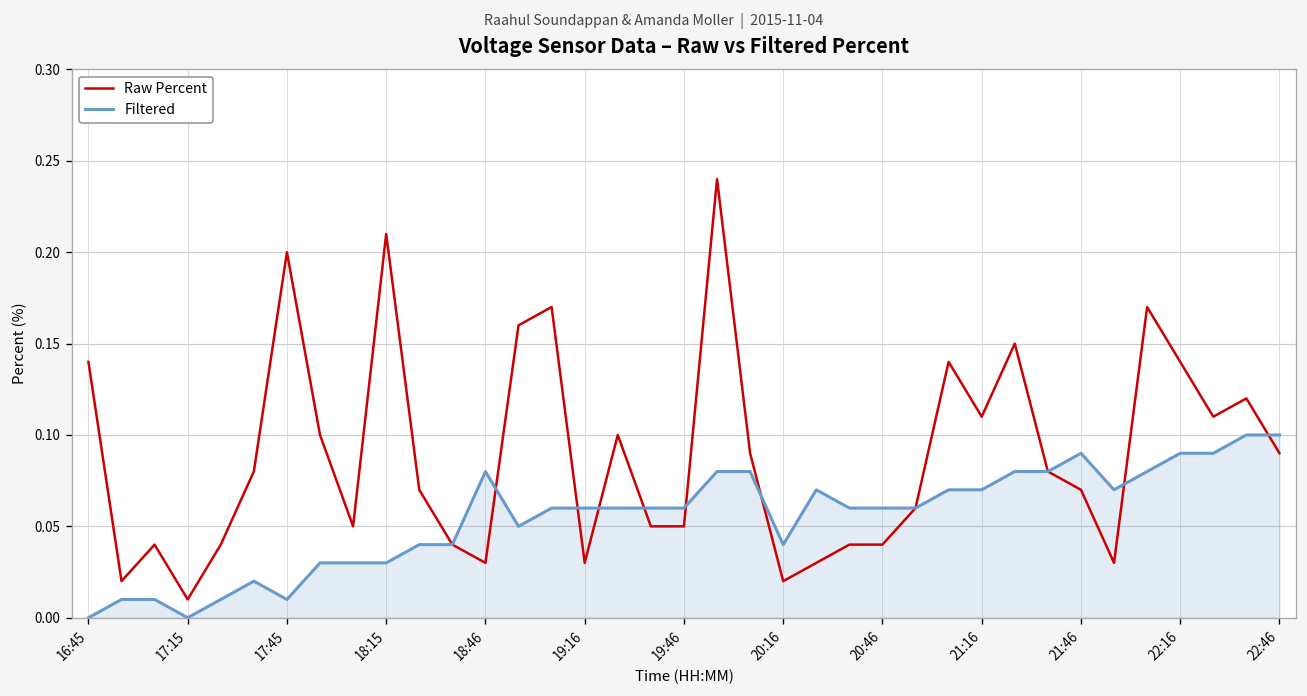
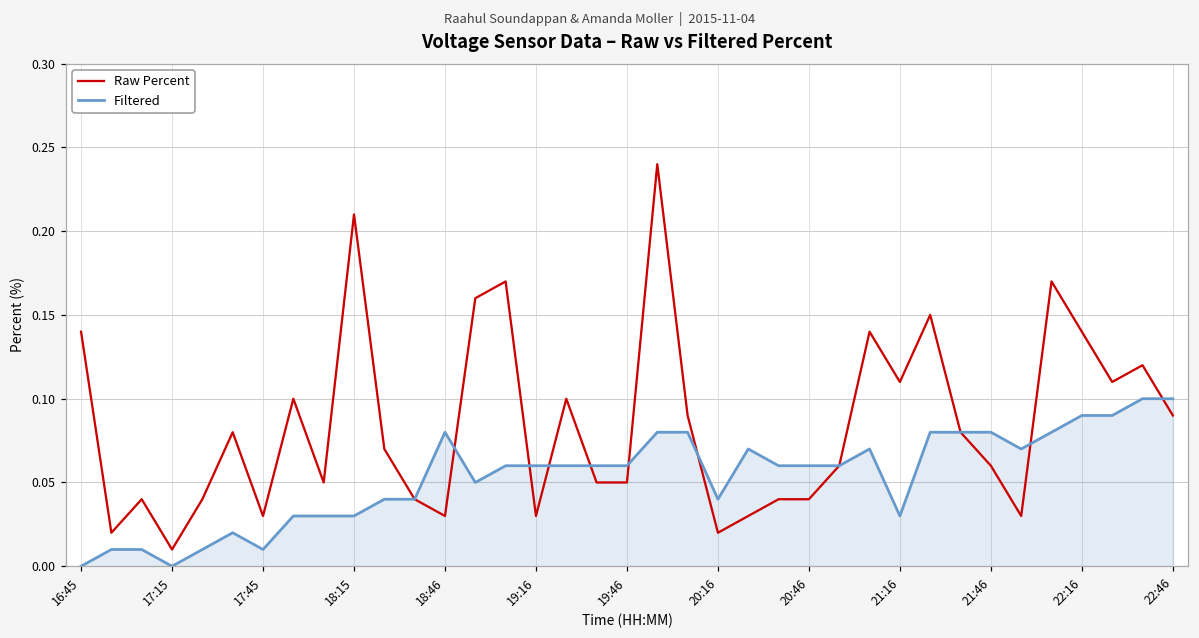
  {
    "Raw Percent": {
      "16:45": 0.14,
      "17:15": 0.01,
-     "17:45": 0.20,
+     "17:45": 0.03,
      "18:15": 0.21,
      "18:46": 0.03,
      "19:16": 0.03,
      "19:46": 0.05,
      "20:16": 0.02,
      "20:46": 0.04,
      "21:16": 0.11,
-     "21:46": 0.07,
+     "21:46": 0.06,
      "22:16": 0.14,
      "22:46": 0.09
    },
    "Filtered": {
      "16:45": 0.00,
      "17:15": 0.00,
      "17:45": 0.01,
      "18:15": 0.03,
      "18:46": 0.08,
      "19:16": 0.06,
      "19:46": 0.06,
      "20:16": 0.04,
      "20:46": 0.06,
-     "21:16": 0.07,
-     "21:46": 0.09,
+     "21:16": 0.03,
+     "21:46": 0.08,
      "22:16": 0.09,
      "22:46": 0.10
    }
  }
